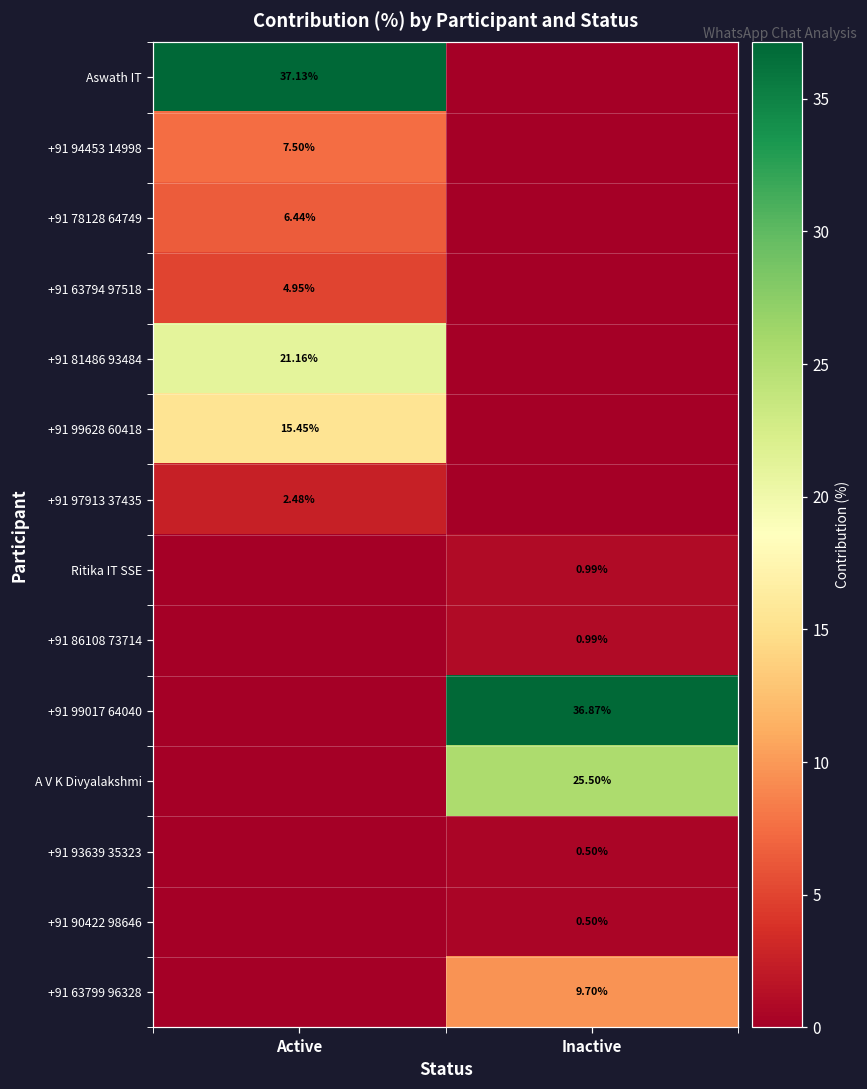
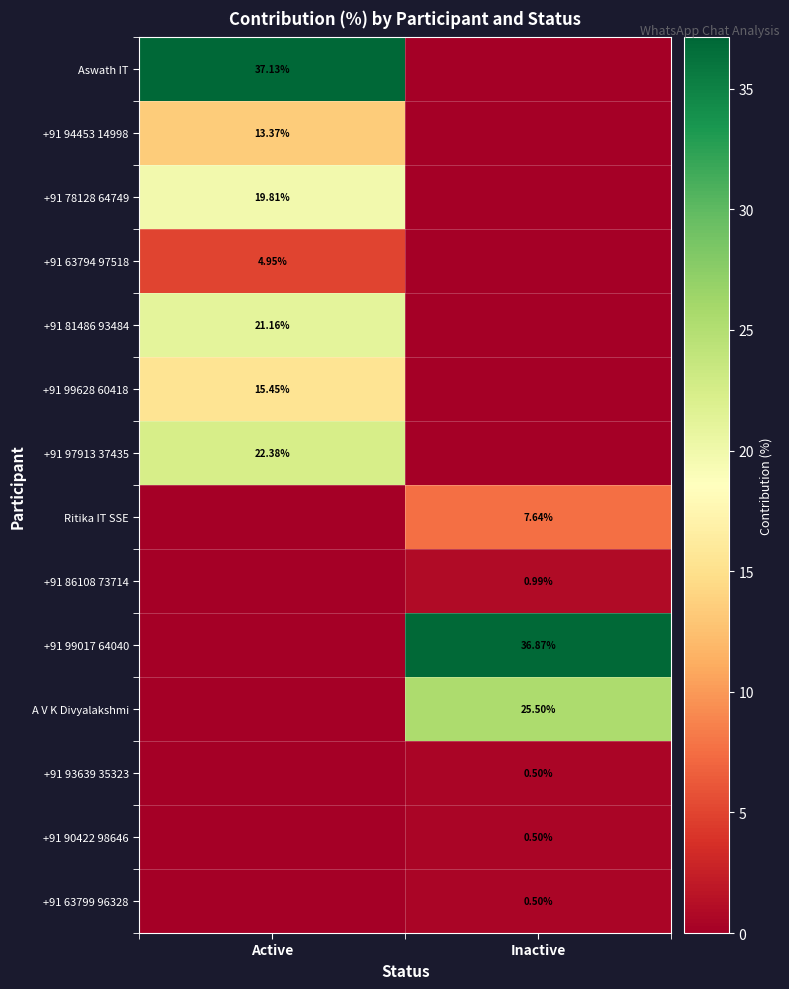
  {
    "Aswath IT": {
      "Active": "37.13%"
    },
    "+91 94453 14998": {
-     "Active": "7.50%"
+     "Active": "13.37%"
    },
    "+91 78128 64749": {
-     "Active": "6.44%"
+     "Active": "19.81%"
    },
    "+91 63794 97518": {
      "Active": "4.95%"
    },
    "+91 81486 93484": {
      "Active": "21.16%"
    },
    "+91 99628 60418": {
      "Active": "15.45%"
    },
    "+91 97913 37435": {
-     "Active": "2.48%"
+     "Active": "22.38%"
    },
    "Ritika IT SSE": {
-     "Inactive": "0.99%"
+     "Inactive": "7.64%"
    },
    "+91 86108 73714": {
      "Inactive": "0.99%"
    },
    "+91 99017 64040": {
      "Inactive": "36.87%"
    },
    "A V K Divyalakshmi": {
      "Inactive": "25.50%"
    },
    "+91 93639 35323": {
      "Inactive": "0.50%"
    },
    "+91 90422 98646": {
      "Inactive": "0.50%"
    },
    "+91 63799 96328": {
-     "Inactive": "9.70%"
+     "Inactive": "0.50%"
    }
  }
